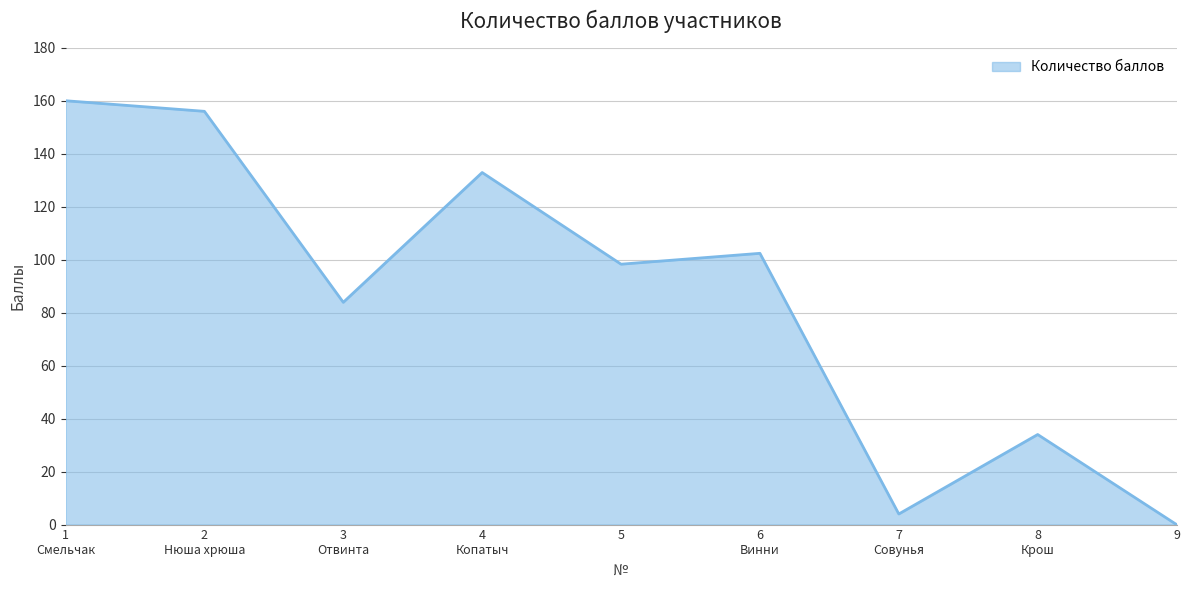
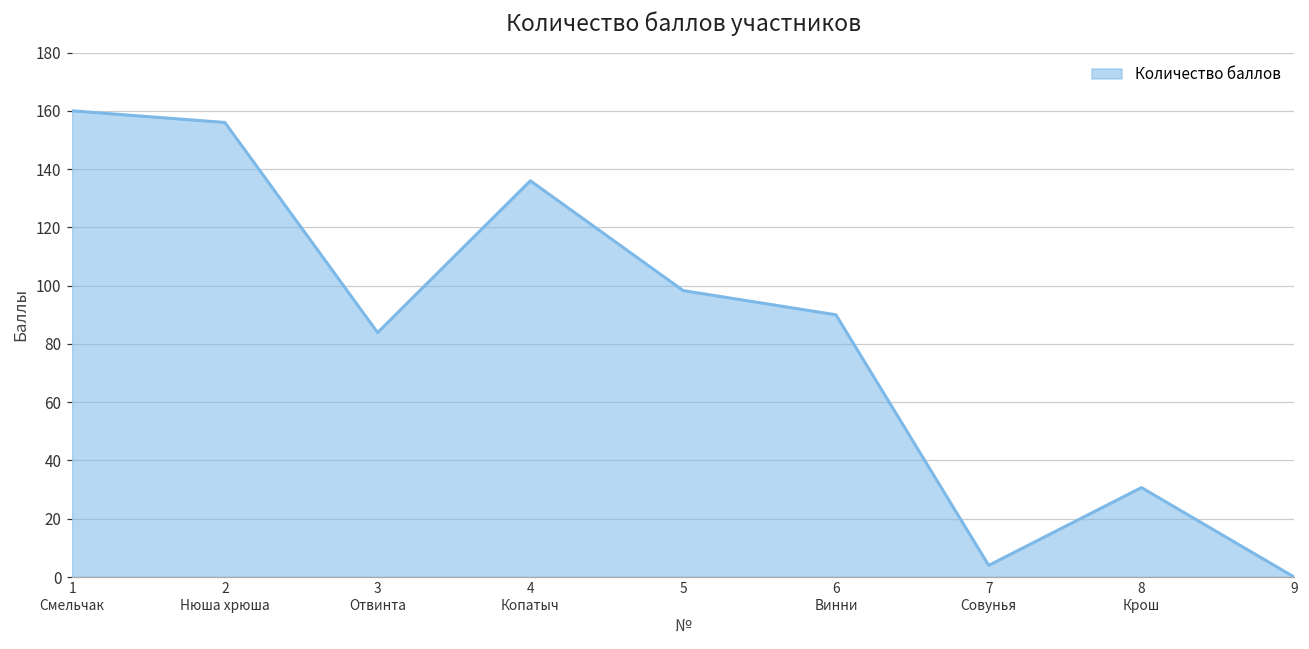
  {
    "1 Смельчак": 160,
    "2 Нюша хрюша": 156,
    "3 Отвинта": 84,
-   "4 Копатыч": 133,
+   "4 Копатыч": 136,
    "5": 98,
-   "6 Винни": 102,
+   "6 Винни": 90,
    "7 Совунья": 4,
-   "8 Крош": 34,
+   "8 Крош": 31,
    "9": 0
  }
